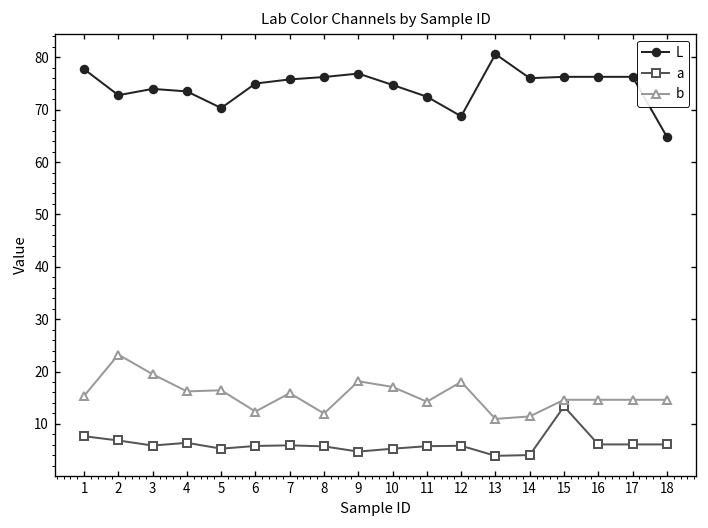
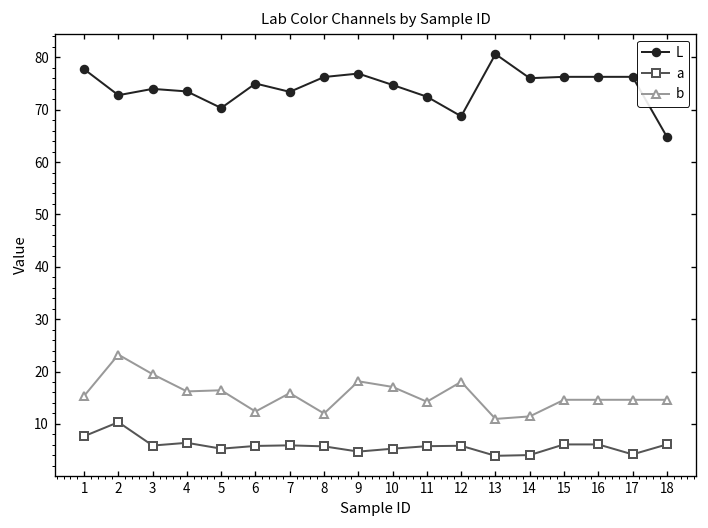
  {
    "L": {
      "1": 78,
      "2": 73,
      "3": 74,
      "4": 73,
      "5": 70,
      "6": 75,
-     "7": 76,
+     "7": 73,
      "8": 76,
      "9": 77,
      "10": 75,
      "11": 72,
      "12": 69,
      "13": 81,
      "14": 76,
      "15": 76,
      "16": 76,
      "17": 76,
      "18": 65
    },
    "a": {
      "1": 8,
-     "2": 7,
+     "2": 10,
      "3": 6,
      "4": 6,
      "5": 5,
      "6": 6,
      "7": 6,
      "8": 6,
      "9": 5,
      "10": 5,
      "11": 6,
      "12": 6,
      "13": 4,
      "14": 4,
-     "15": 13,
+     "15": 6,
      "16": 6,
-     "17": 6,
+     "17": 4,
      "18": 6
    },
    "b": {
      "1": 15,
      "2": 23,
      "3": 19,
      "4": 16,
      "5": 16,
      "6": 12,
      "7": 16,
      "8": 12,
      "9": 18,
      "10": 17,
      "11": 14,
      "12": 18,
      "13": 11,
      "14": 11,
      "15": 15,
      "16": 15,
      "17": 15,
      "18": 15
    }
  }
